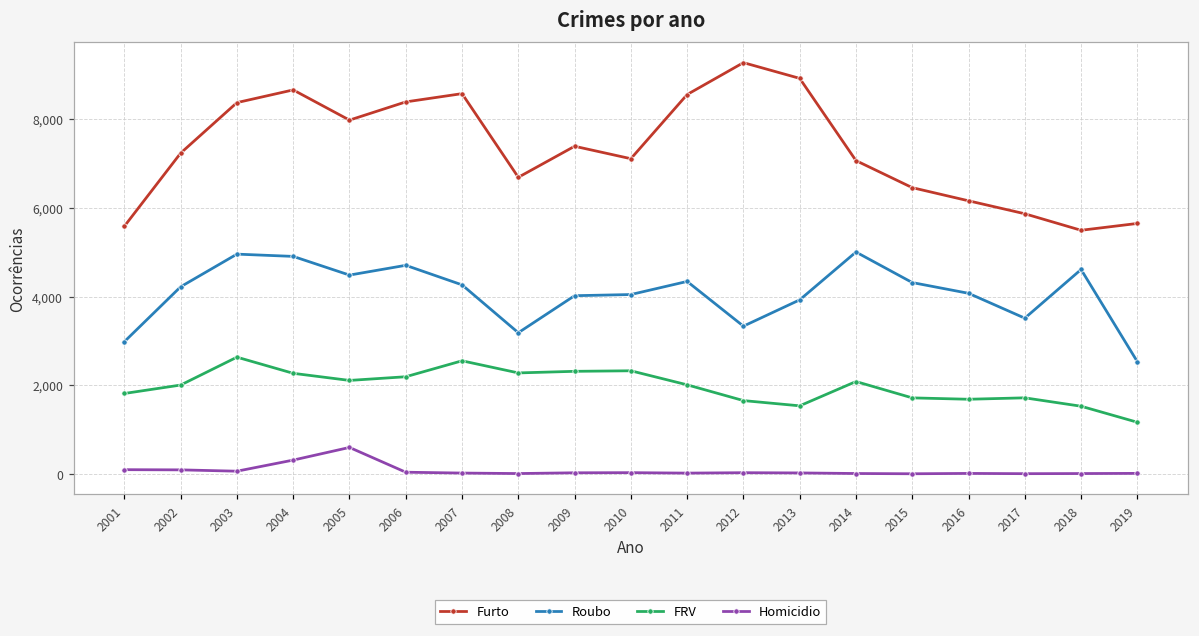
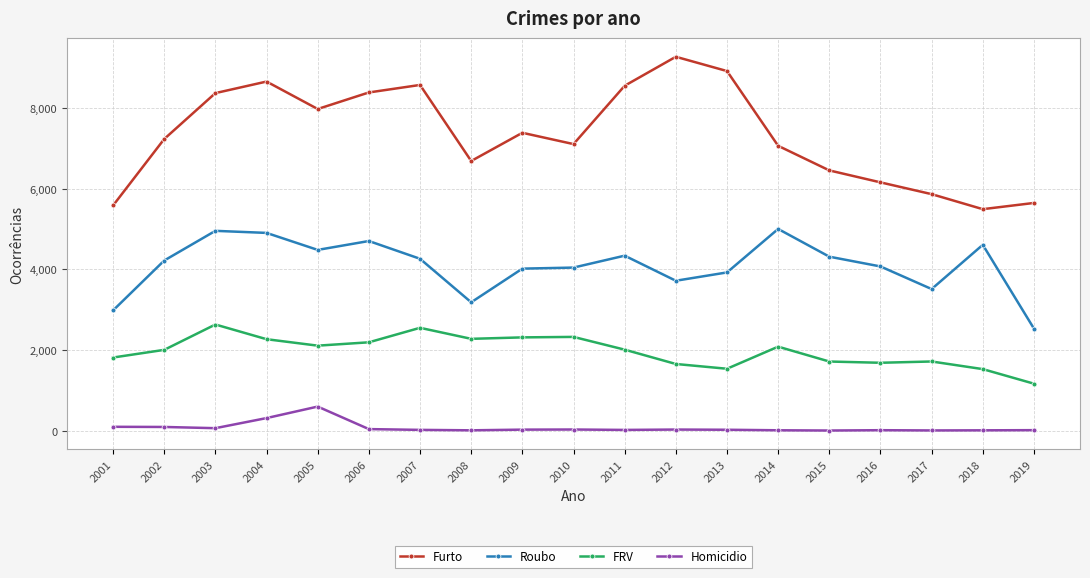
  {
    "Furto": {
      "2001": "5,600",
      "2002": "7,200",
      "2003": "8,400",
      "2004": "8,700",
      "2005": "8,000",
      "2006": "8,400",
      "2007": "8,600",
      "2008": "6,700",
      "2009": "7,400",
      "2010": "7,100",
      "2011": "8,600",
      "2012": "9,300",
      "2013": "8,900",
      "2014": "7,100",
      "2015": "6,500",
      "2016": "6,200",
      "2017": "5,900",
      "2018": "5,500",
      "2019": "5,600"
    },
    "Roubo": {
      "2001": "3,000",
      "2002": "4,200",
      "2003": "5,000",
      "2004": "4,900",
      "2005": "4,500",
      "2006": "4,700",
      "2007": "4,300",
      "2008": "3,200",
      "2009": "4,000",
      "2010": "4,000",
      "2011": "4,300",
-     "2012": "3,300",
+     "2012": "3,700",
      "2013": "3,900",
      "2014": "5,000",
      "2015": "4,300",
      "2016": "4,100",
      "2017": "3,500",
      "2018": "4,600",
      "2019": "2,500"
    },
    "FRV": {
      "2001": "1,800",
      "2002": "2,000",
      "2003": "2,600",
      "2004": "2,300",
      "2005": "2,100",
      "2006": "2,200",
      "2007": "2,600",
      "2008": "2,300",
      "2009": "2,300",
      "2010": "2,300",
      "2011": "2,000",
      "2012": "1,700",
      "2013": "1,500",
      "2014": "2,100",
      "2015": "1,700",
      "2016": "1,700",
      "2017": "1,700",
      "2018": "1,500",
      "2019": "1,200"
    },
    "Homicidio": {
      "2001": "100",
      "2002": "100",
      "2003": "100",
      "2004": "300",
      "2005": "600",
      "2006": "0",
      "2007": "0",
      "2008": "0",
      "2009": "0",
      "2010": "0",
      "2011": "0",
      "2012": "0",
      "2013": "0",
      "2014": "0",
      "2015": "0",
      "2016": "0",
      "2017": "0",
      "2018": "0",
      "2019": "0"
    }
  }
